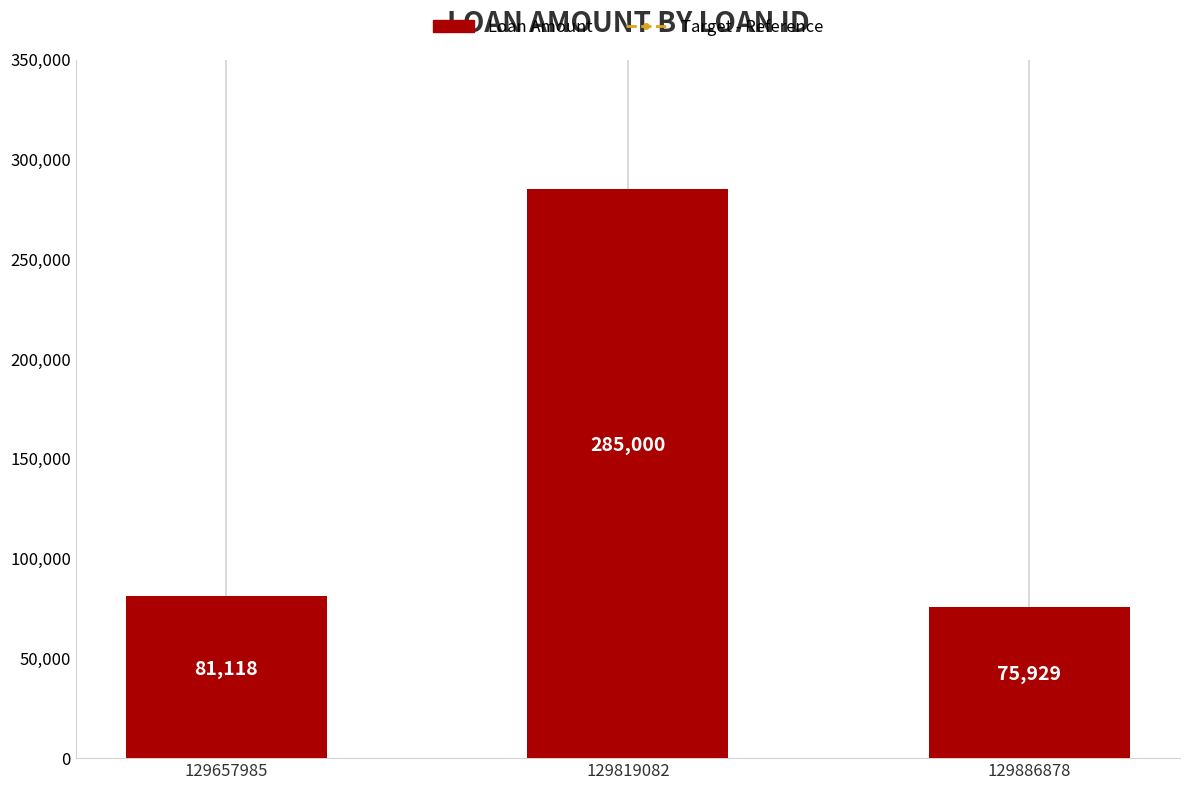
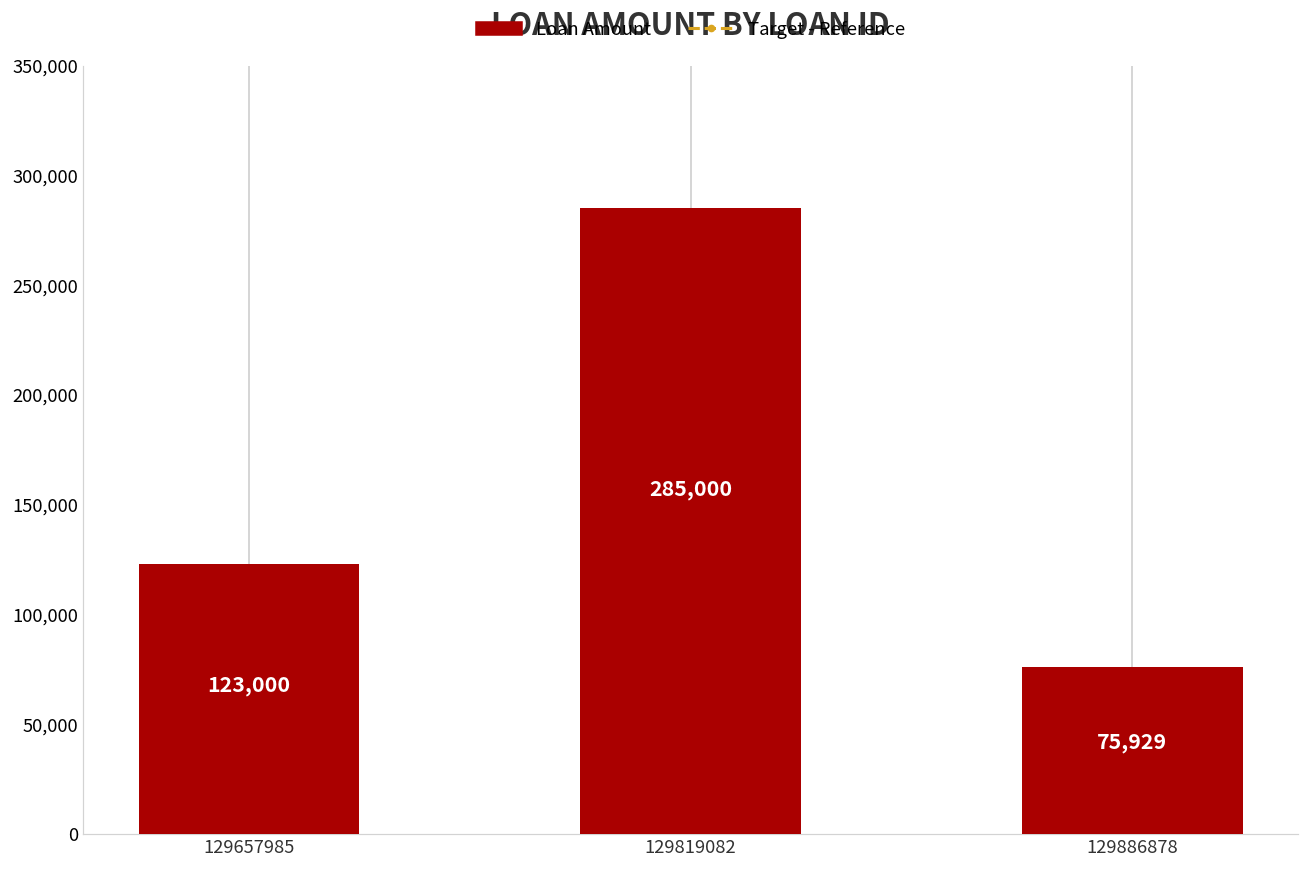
  {
-   "129657985": "81,118",
+   "129657985": "123,000",
    "129819082": "285,000"
  }
